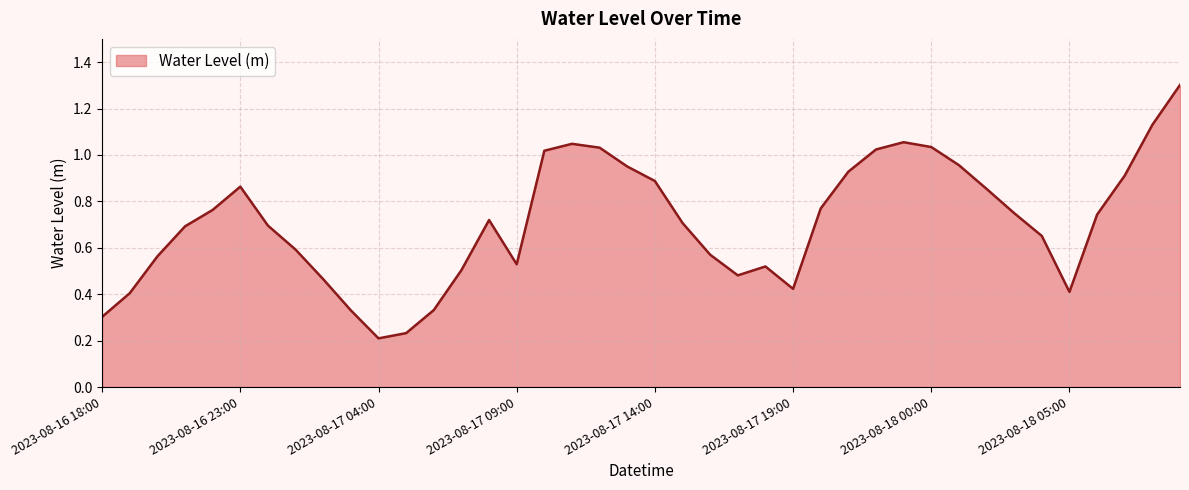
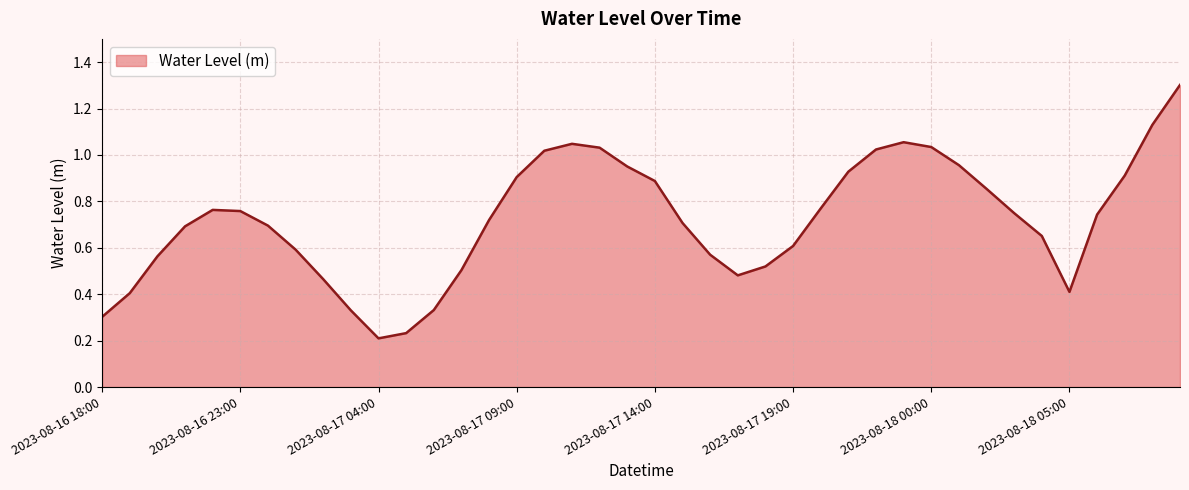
  {
    "2023-08-16 18:00": 0.30,
-   "2023-08-16 23:00": 0.86,
+   "2023-08-16 23:00": 0.76,
    "2023-08-17 04:00": 0.21,
-   "2023-08-17 09:00": 0.53,
+   "2023-08-17 09:00": 0.90,
    "2023-08-17 14:00": 0.89,
-   "2023-08-17 19:00": 0.42,
+   "2023-08-17 19:00": 0.61,
    "2023-08-18 00:00": 1.03,
    "2023-08-18 05:00": 0.41
  }
